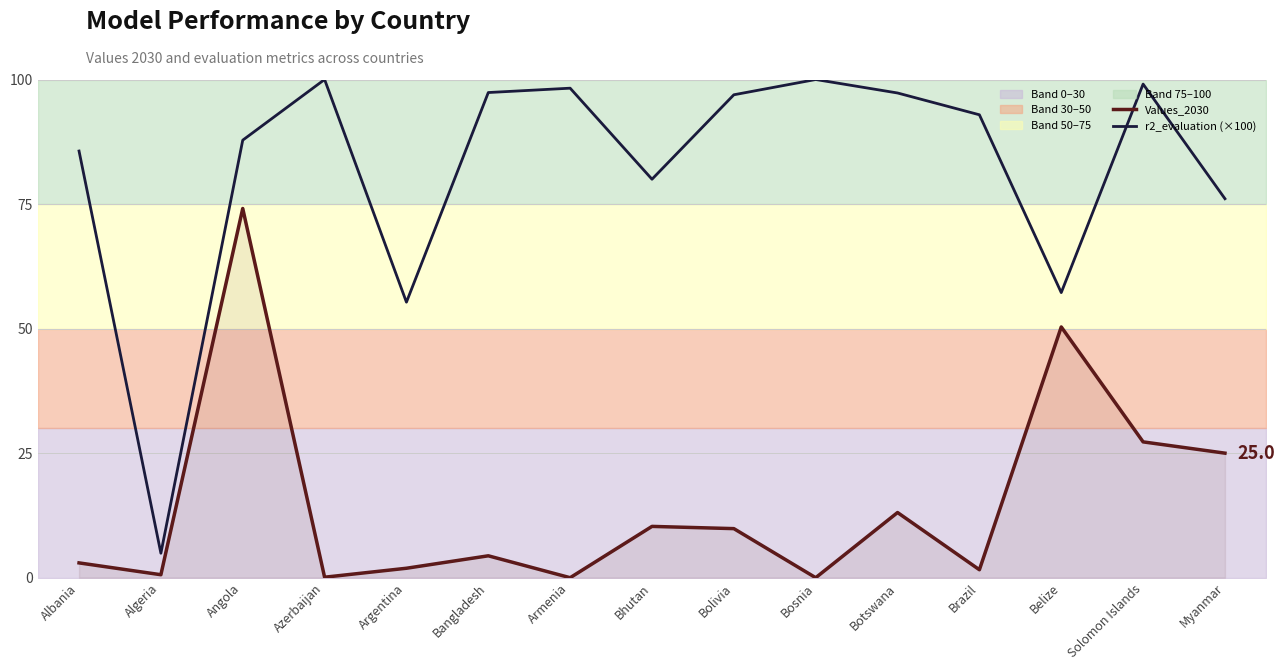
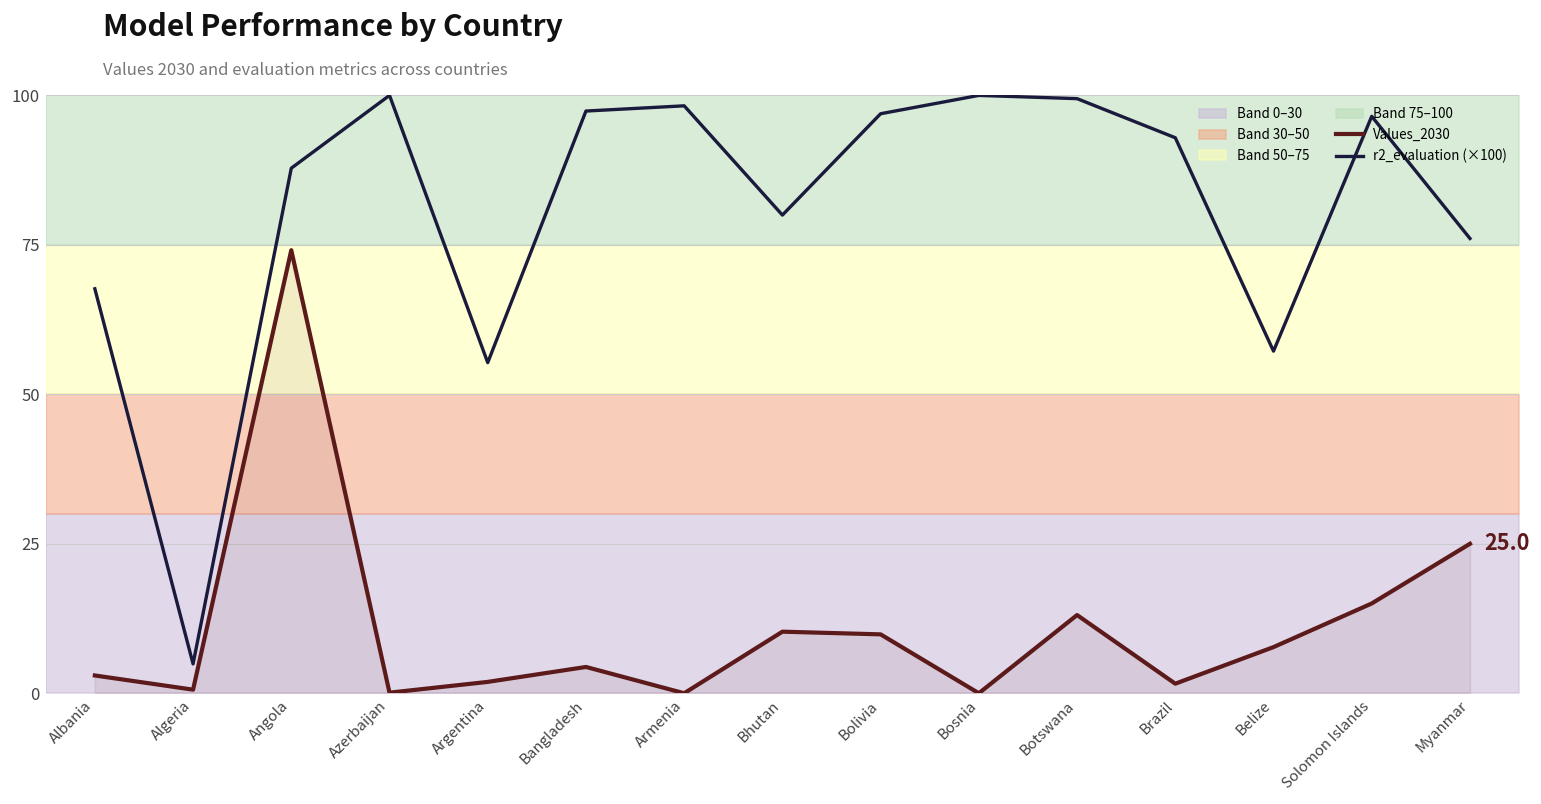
  {
    "Values_2030": {
      "Albania": 3,
      "Algeria": 1,
      "Angola": 74,
      "Azerbaijan": 0,
      "Argentina": 2,
      "Bangladesh": 4,
      "Armenia": 0,
      "Bhutan": 10,
      "Bolivia": 10,
      "Bosnia": 0,
      "Botswana": 13,
      "Brazil": 2,
-     "Belize": 50,
-     "Solomon Islands": 27
+     "Belize": 8,
+     "Solomon Islands": 15
    },
    "r2_evaluation (×100)": {
-     "Albania": 86,
+     "Albania": 68,
      "Algeria": 5,
      "Angola": 88,
      "Azerbaijan": 100,
      "Argentina": 55,
      "Bangladesh": 97,
      "Armenia": 98,
      "Bhutan": 80,
      "Bolivia": 97,
      "Bosnia": 100,
-     "Botswana": 97,
+     "Botswana": 99,
      "Brazil": 93,
      "Belize": 57,
-     "Solomon Islands": 99,
+     "Solomon Islands": 96,
      "Myanmar": 76
    }
  }
